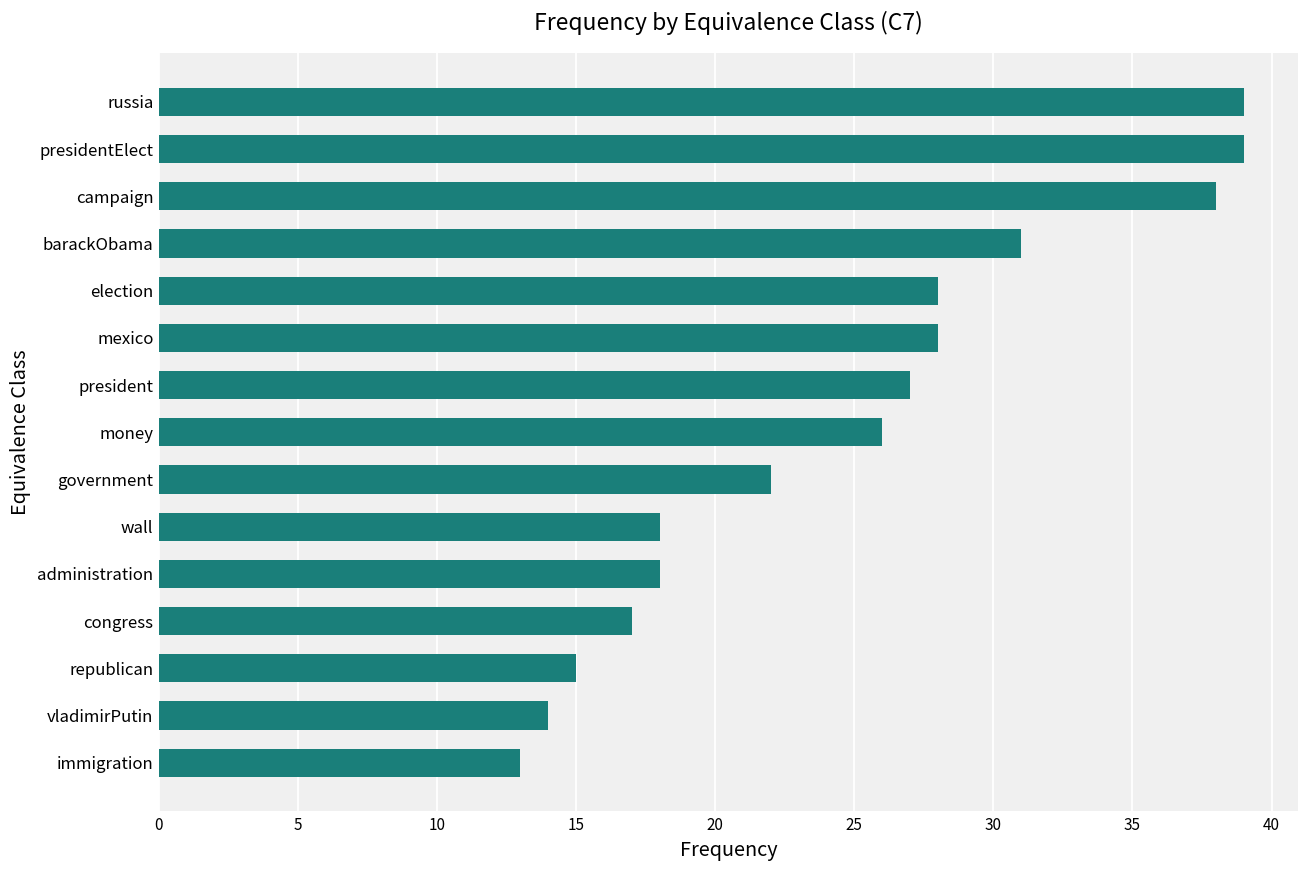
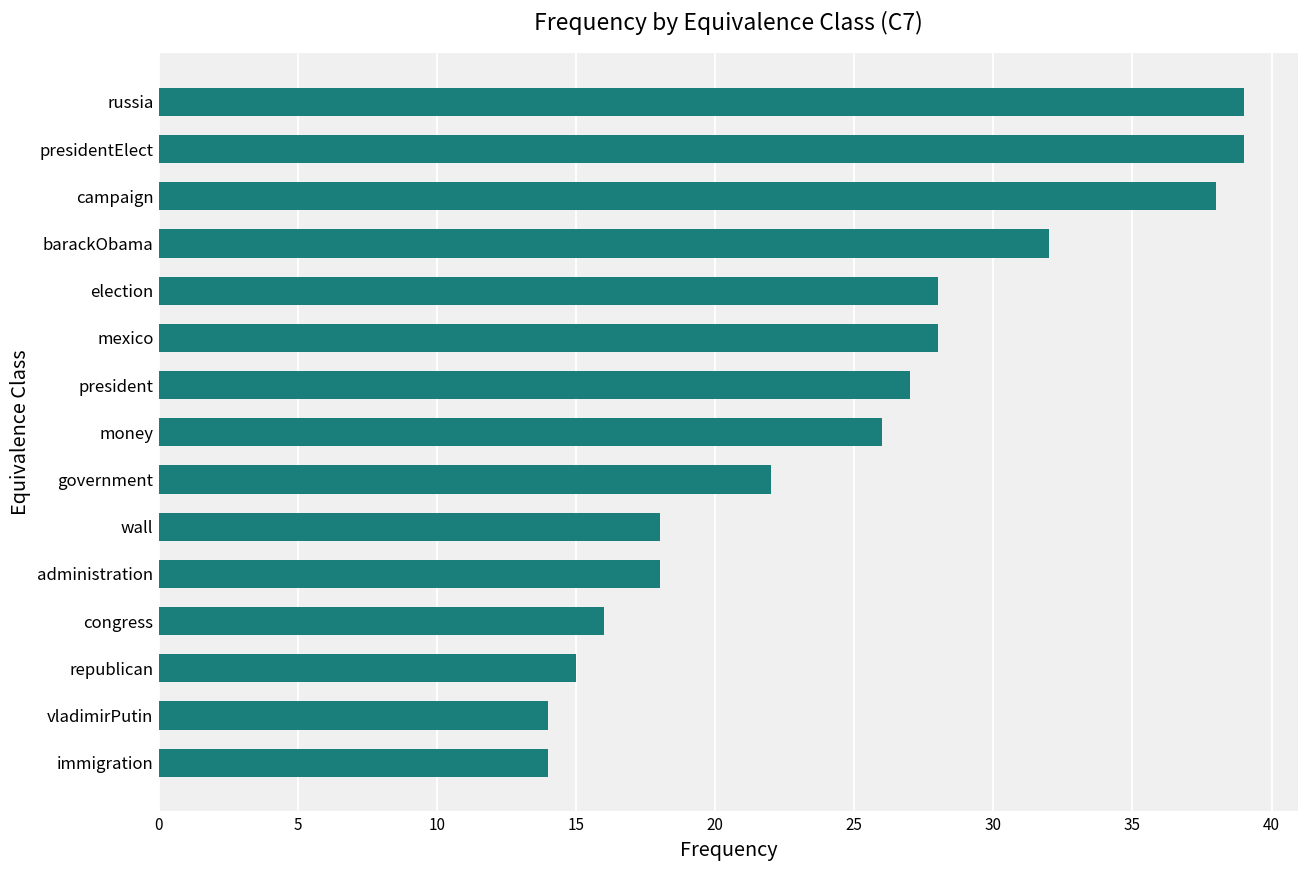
  {
    "russia": 39,
    "presidentElect": 39,
    "campaign": 38,
-   "barackObama": 31,
+   "barackObama": 32,
    "election": 28,
    "mexico": 28,
    "president": 27,
    "money": 26,
    "government": 22,
    "wall": 18,
    "administration": 18,
-   "congress": 17,
+   "congress": 16,
    "republican": 15,
    "vladimirPutin": 14,
-   "immigration": 13
+   "immigration": 14
  }
